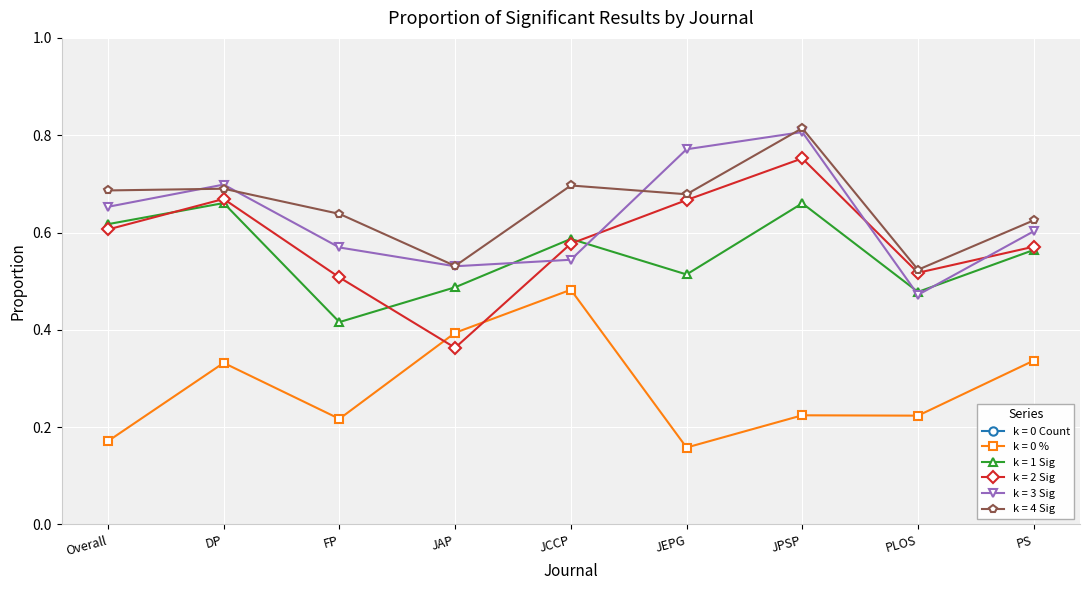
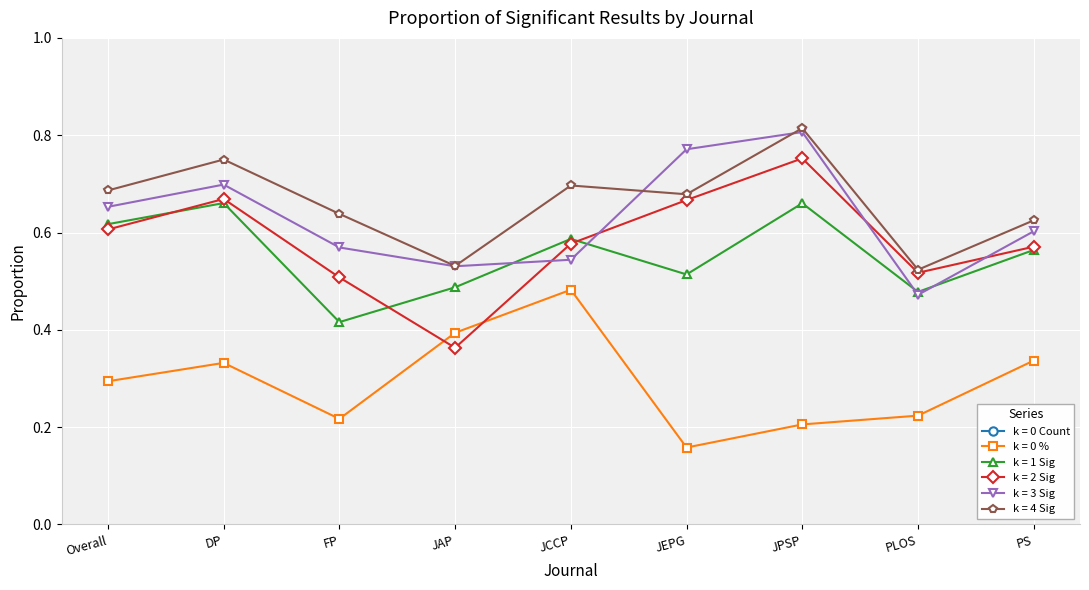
  {
    "k = 0 %": {
-     "Overall": 0.17,
+     "Overall": 0.29,
      "DP": 0.33,
      "FP": 0.22,
      "JAP": 0.39,
      "JCCP": 0.48,
      "JEPG": 0.16,
-     "JPSP": 0.22,
+     "JPSP": 0.21,
      "PLOS": 0.22,
      "PS": 0.34
    },
    "k = 1 Sig": {
      "Overall": 0.62,
      "DP": 0.66,
      "FP": 0.42,
      "JAP": 0.49,
      "JCCP": 0.59,
      "JEPG": 0.51,
      "JPSP": 0.66,
      "PLOS": 0.48,
      "PS": 0.56
    },
    "k = 2 Sig": {
      "Overall": 0.61,
      "DP": 0.67,
      "FP": 0.51,
      "JAP": 0.36,
      "JCCP": 0.58,
      "JEPG": 0.67,
      "JPSP": 0.75,
      "PLOS": 0.52,
      "PS": 0.57
    },
    "k = 3 Sig": {
      "Overall": 0.65,
      "DP": 0.70,
      "FP": 0.57,
      "JCCP": 0.54,
      "JEPG": 0.77,
      "JPSP": 0.81,
      "PLOS": 0.47,
      "PS": 0.60
    },
    "k = 4 Sig": {
      "Overall": 0.69,
-     "DP": 0.69,
+     "DP": 0.75,
      "FP": 0.64,
      "JCCP": 0.70,
      "JEPG": 0.68,
      "JPSP": 0.81,
      "PLOS": 0.52,
      "PS": 0.63
    }
  }
